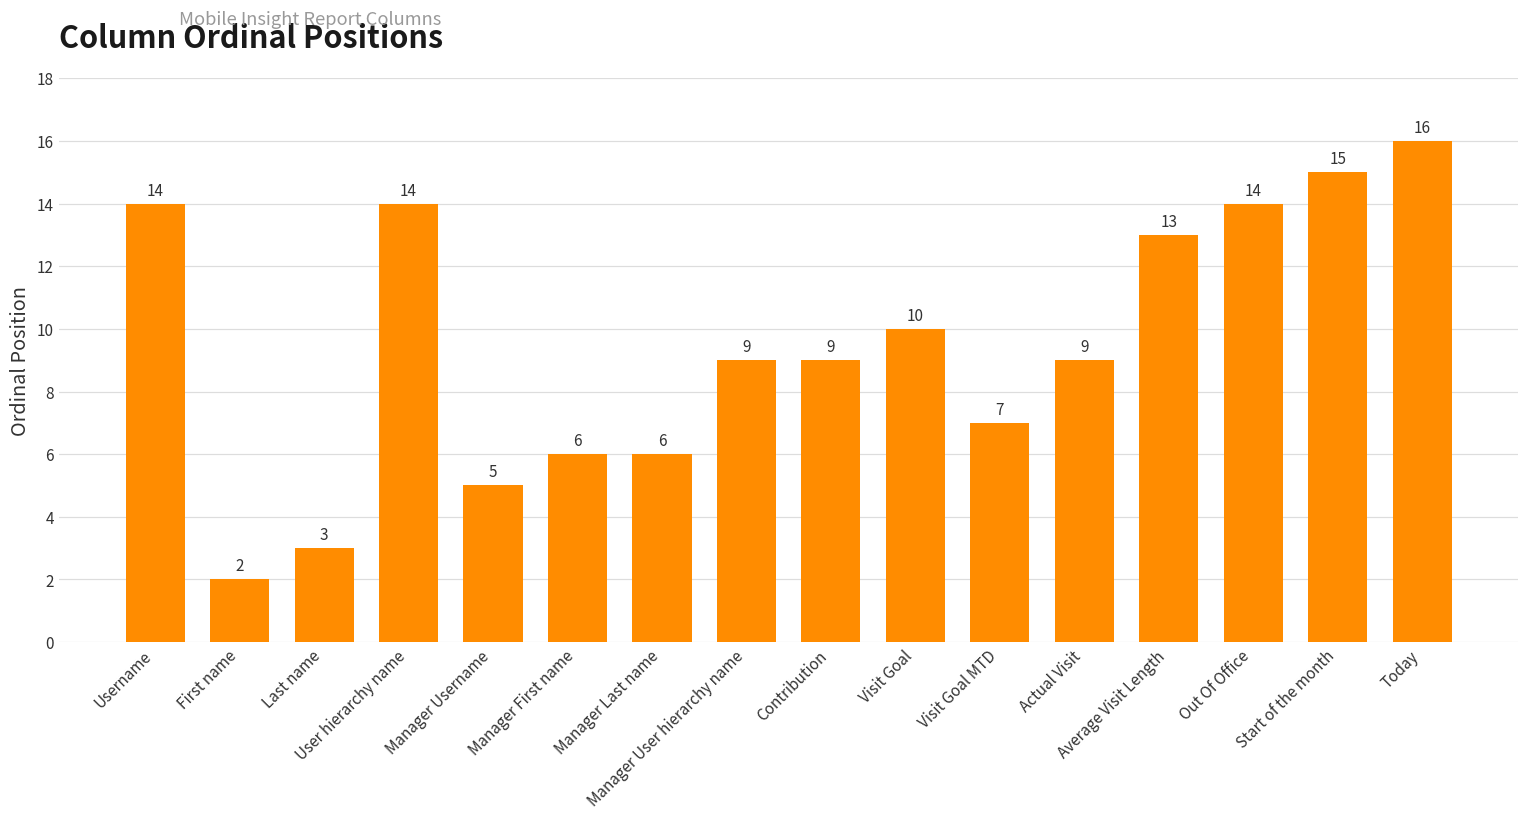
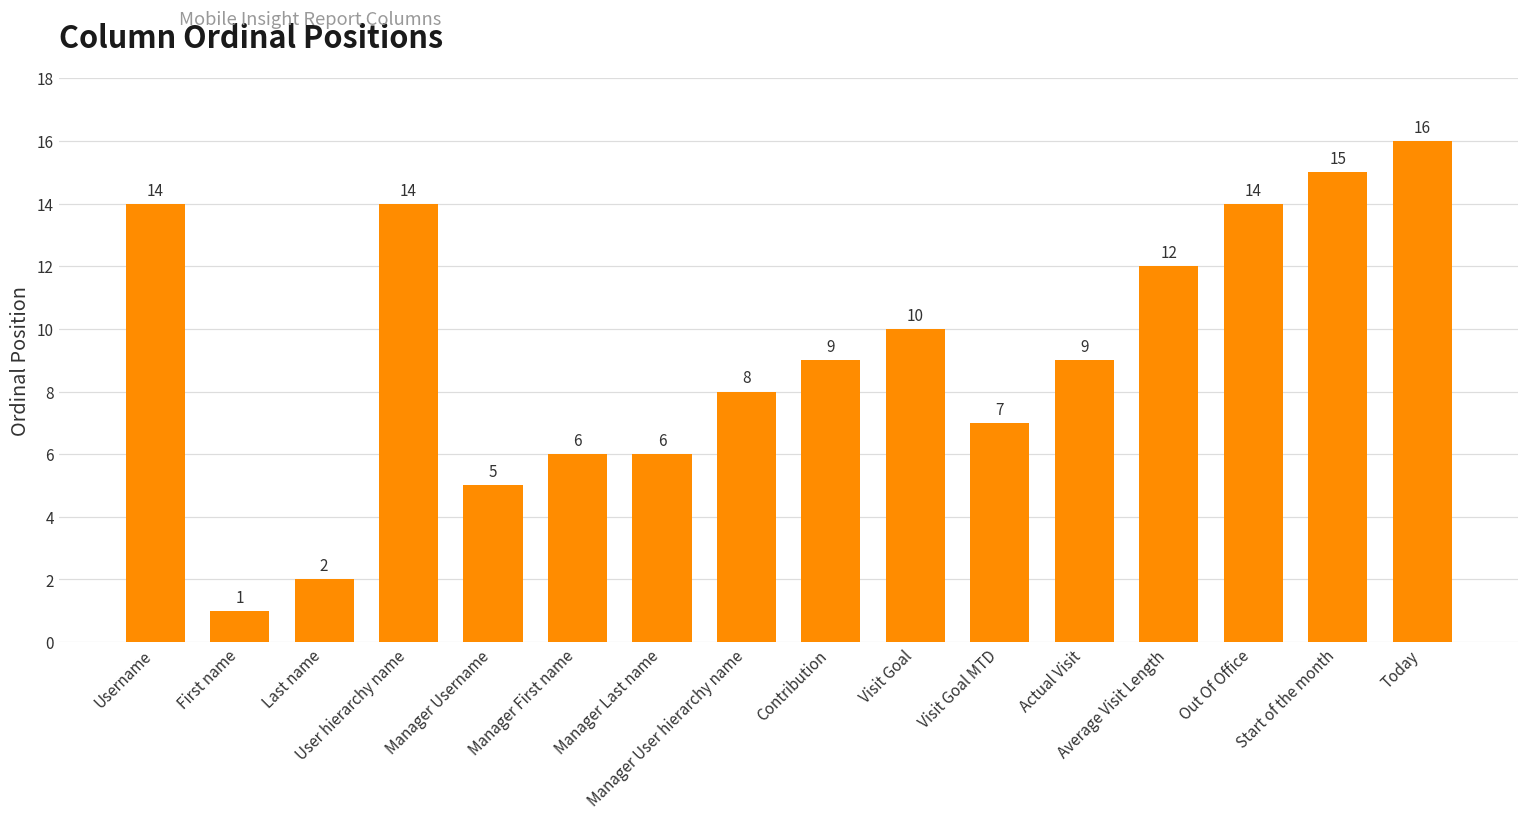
  {
    "Username": 14,
-   "First name": 2,
-   "Last name": 3,
+   "First name": 1,
+   "Last name": 2,
    "User hierarchy name": 14,
    "Manager Username": 5,
    "Manager First name": 6,
    "Manager Last name": 6,
-   "Manager User hierarchy name": 9,
+   "Manager User hierarchy name": 8,
    "Contribution": 9,
    "Visit Goal": 10,
    "Visit Goal MTD": 7,
    "Actual Visit": 9,
-   "Average Visit Length": 13,
+   "Average Visit Length": 12,
    "Out Of Office": 14,
    "Start of the month": 15,
    "Today": 16
  }
